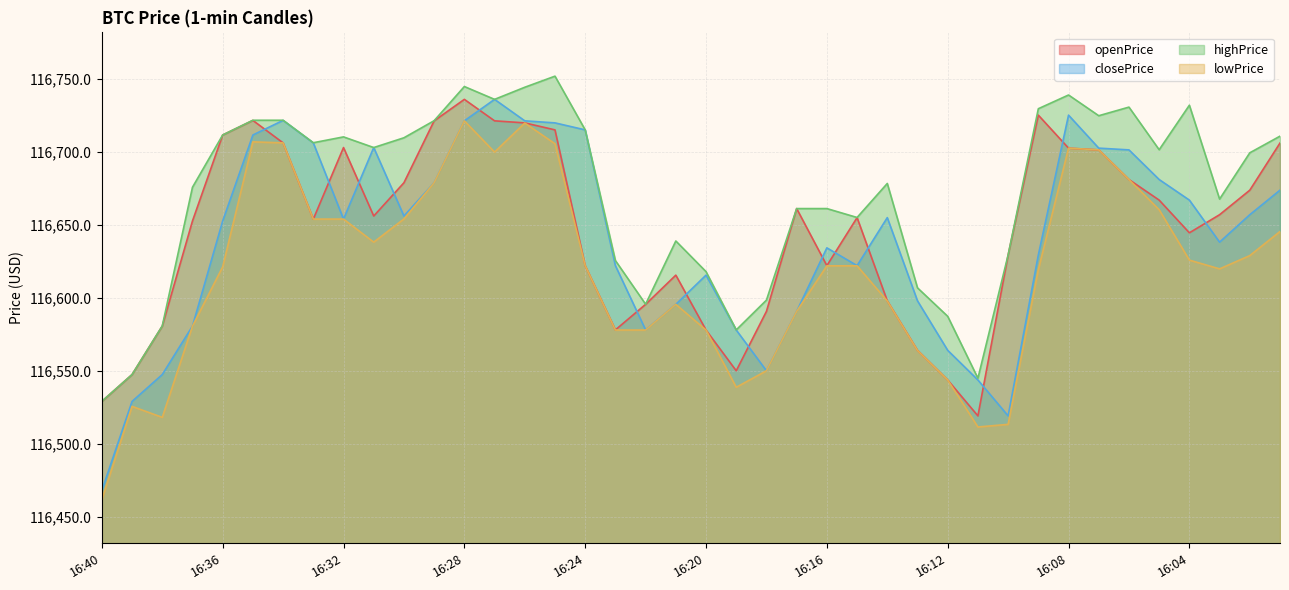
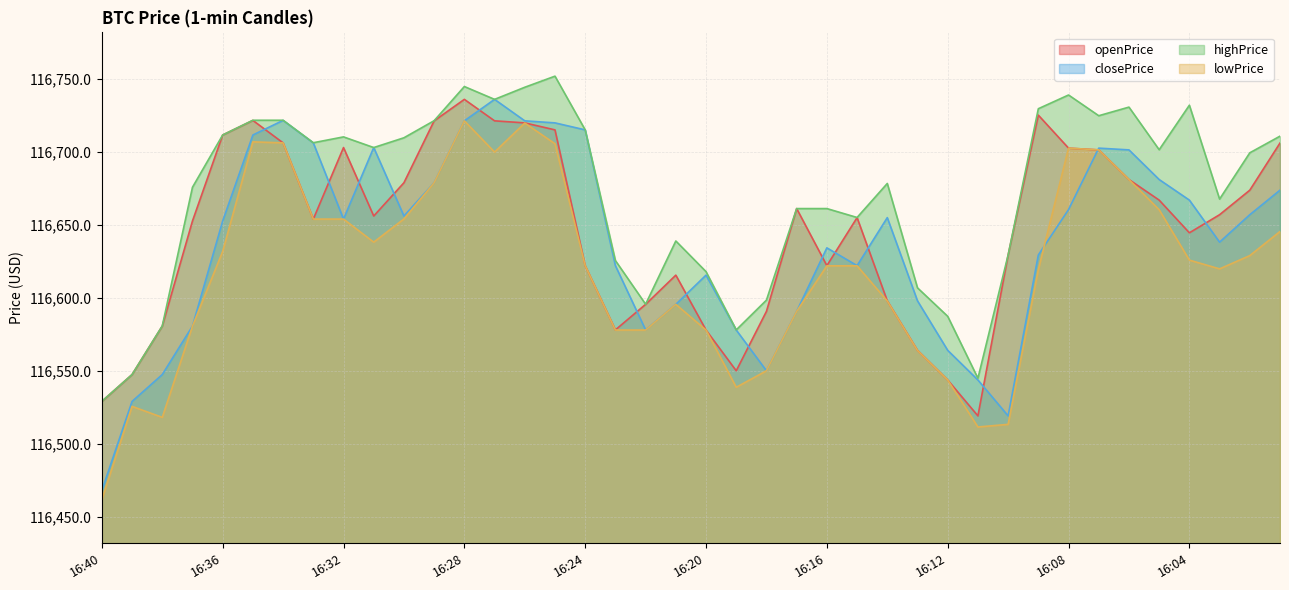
  {
    "openPrice": {
      "16:32": "116,703",
      "16:28": "116,736",
      "16:04": "116,645"
    },
    "closePrice": {
      "16:40": "116,468",
      "16:36": "116,653",
      "16:20": "116,616",
      "16:16": "116,634",
      "16:12": "116,564",
-     "16:08": "116,725",
+     "16:08": "116,661",
      "16:04": "116,667"
    },
    "highPrice": {
      "16:32": "116,710",
      "16:28": "116,745",
      "16:20": "116,618",
      "16:16": "116,661",
      "16:12": "116,587",
      "16:08": "116,739",
      "16:04": "116,732"
    },
    "lowPrice": {
      "16:40": "116,462",
-     "16:36": "116,621",
+     "16:36": "116,632",
      "16:04": "116,626"
    }
  }
